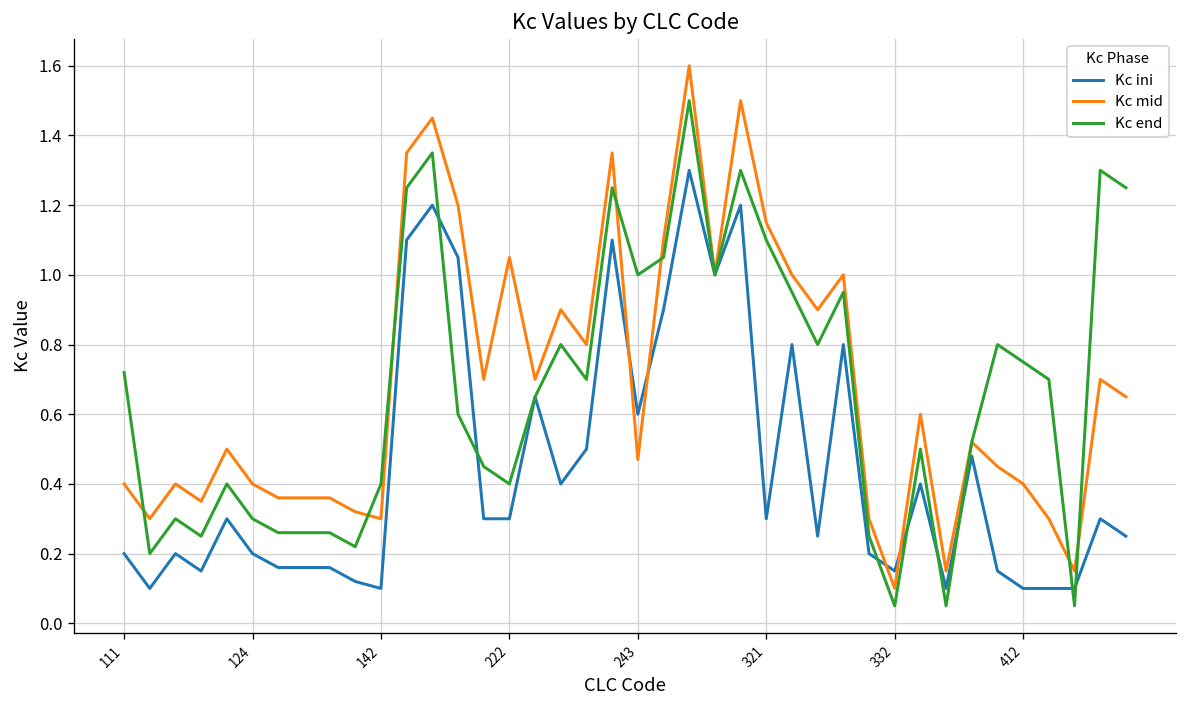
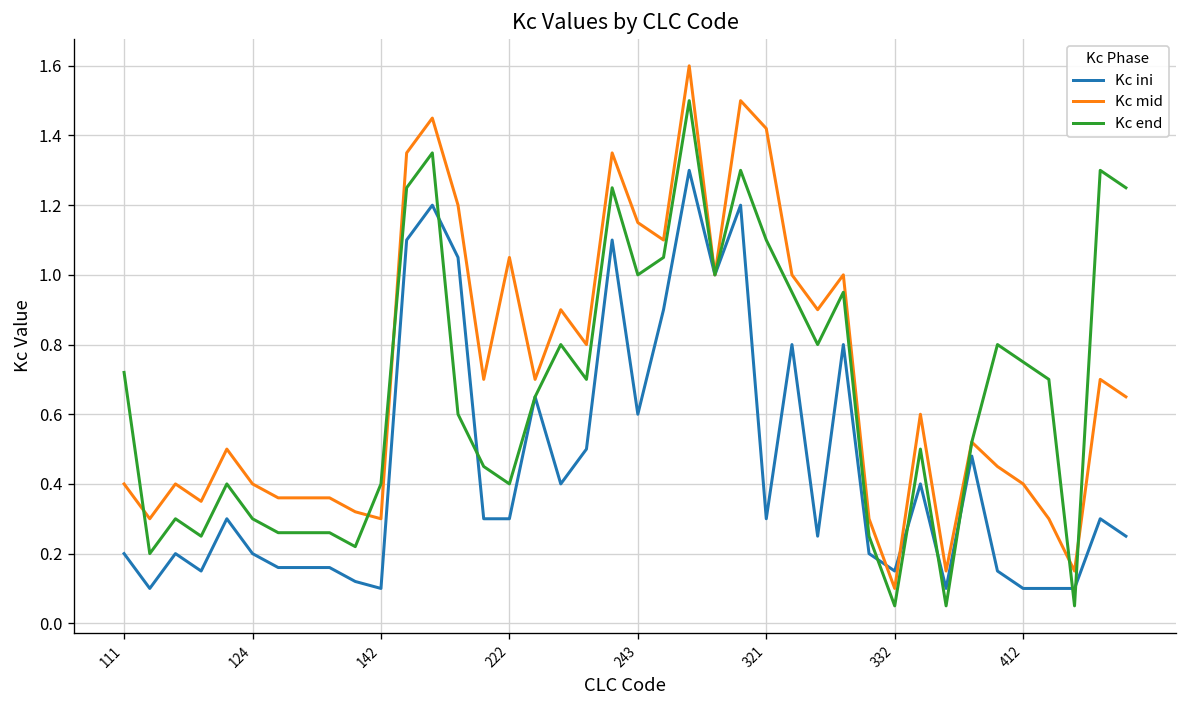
  {
    "Kc ini": {
      "111": 0.20,
      "124": 0.20,
      "142": 0.10,
      "222": 0.30,
      "243": 0.60,
      "321": 0.30,
      "332": 0.15,
      "412": 0.10
    },
    "Kc mid": {
      "111": 0.40,
      "124": 0.40,
      "142": 0.30,
      "222": 1.05,
-     "243": 0.47,
-     "321": 1.15,
+     "243": 1.15,
+     "321": 1.42,
      "332": 0.10,
      "412": 0.40
    },
    "Kc end": {
      "111": 0.72,
      "124": 0.30,
      "142": 0.40,
      "222": 0.40,
      "243": 1.00,
      "321": 1.10,
      "332": 0.05,
      "412": 0.75
    }
  }
